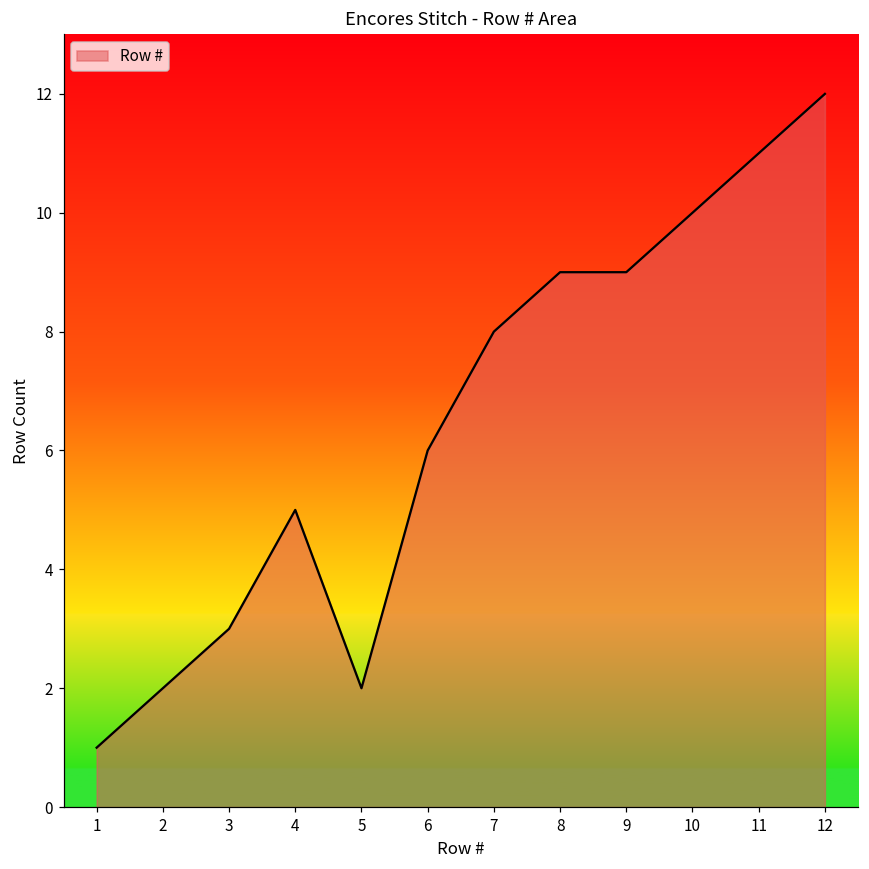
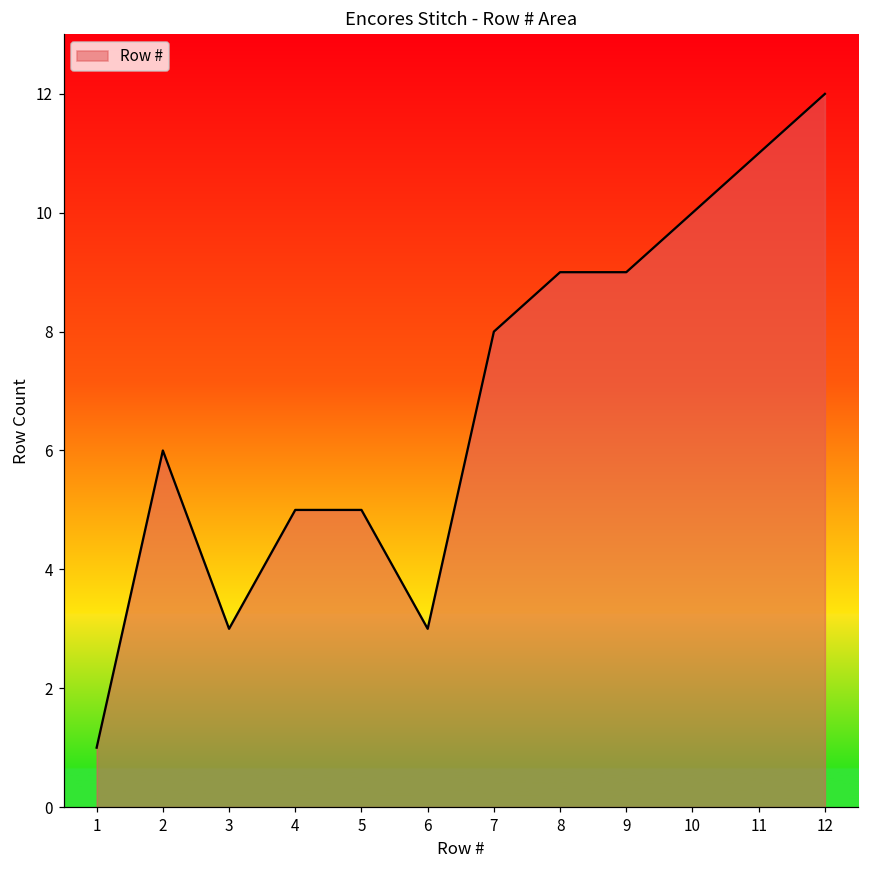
  {
    "1": 1,
-   "2": 2,
+   "2": 6,
    "3": 3,
    "4": 5,
-   "5": 2,
-   "6": 6,
+   "5": 5,
+   "6": 3,
    "7": 8,
    "8": 9,
    "9": 9,
    "10": 10,
    "11": 11,
    "12": 12
  }
